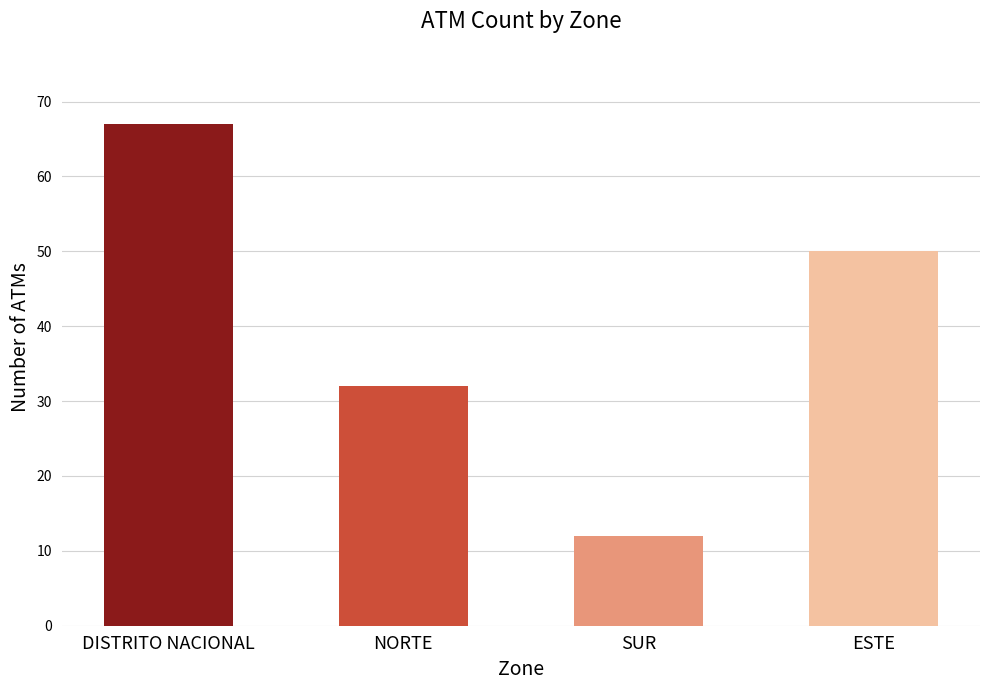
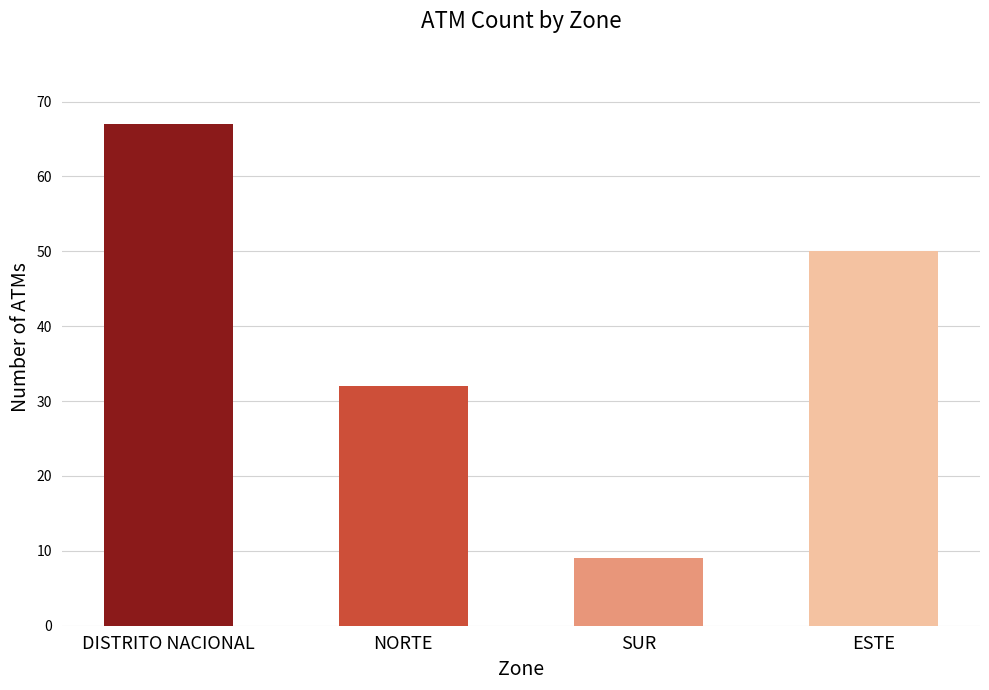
  {
    "DISTRITO NACIONAL": 67,
    "NORTE": 32,
-   "SUR": 12,
+   "SUR": 9,
    "ESTE": 50
  }
